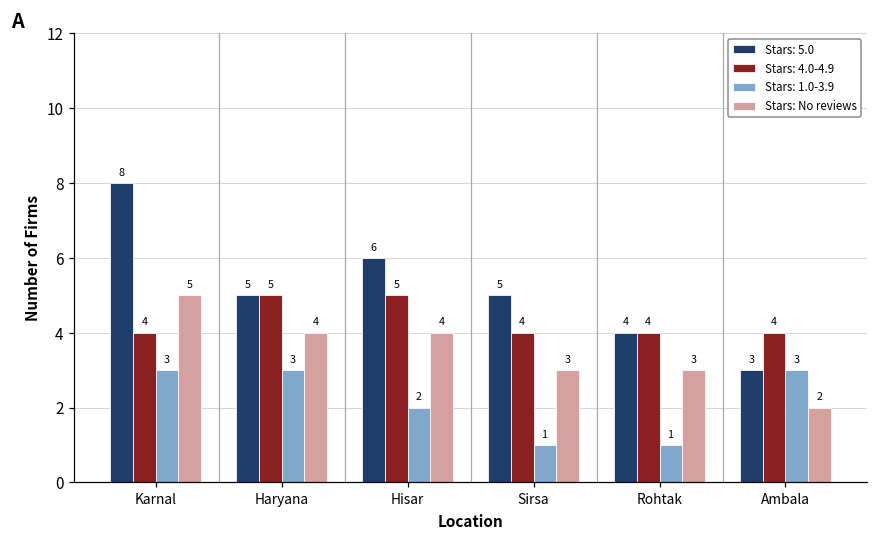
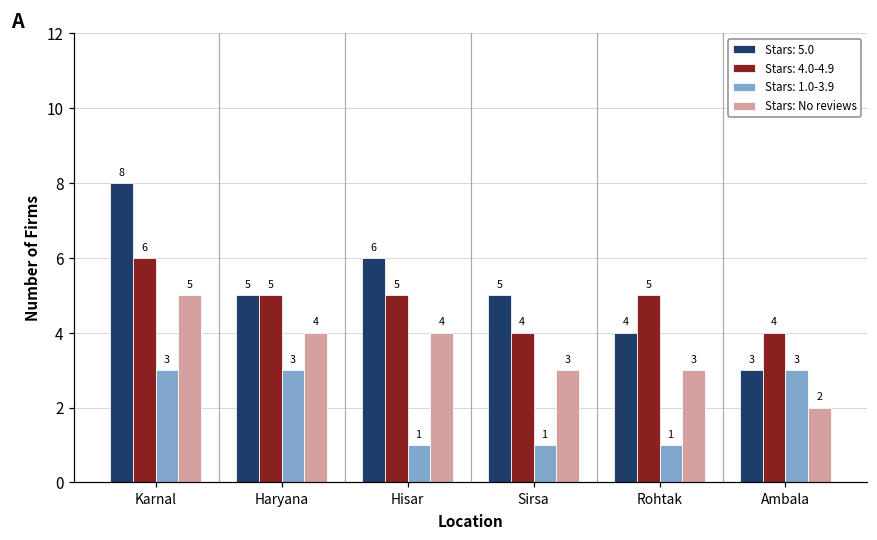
  {
    "Stars: 5.0": {
      "Karnal": 8,
      "Haryana": 5,
      "Hisar": 6,
      "Sirsa": 5,
      "Rohtak": 4,
      "Ambala": 3
    },
    "Stars: 4.0-4.9": {
-     "Karnal": 4,
+     "Karnal": 6,
      "Haryana": 5,
      "Hisar": 5,
      "Sirsa": 4,
-     "Rohtak": 4,
+     "Rohtak": 5,
      "Ambala": 4
    },
    "Stars: 1.0-3.9": {
      "Karnal": 3,
      "Haryana": 3,
-     "Hisar": 2,
+     "Hisar": 1,
      "Sirsa": 1,
      "Rohtak": 1,
      "Ambala": 3
    },
    "Stars: No reviews": {
      "Karnal": 5,
      "Haryana": 4,
      "Hisar": 4,
      "Sirsa": 3,
      "Rohtak": 3,
      "Ambala": 2
    }
  }
